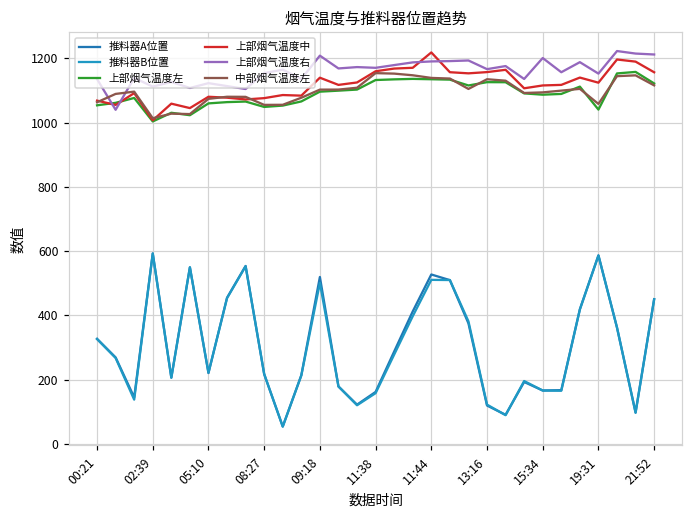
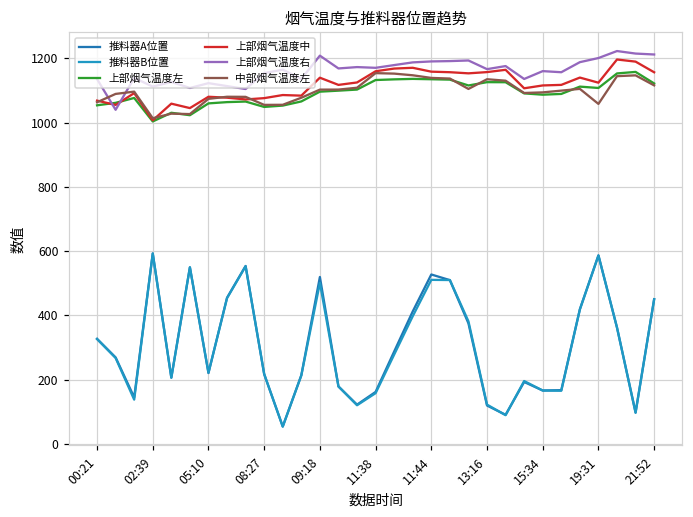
  {
    "上部烟气温度左": {
      "00:21": 1050,
      "05:10": 1060,
      "11:38": 1130,
      "13:16": 1130,
-     "19:31": 1040
+     "19:31": 1110
    },
    "上部烟气温度中": {
      "08:27": 1080,
      "09:18": 1140,
-     "11:44": 1220,
+     "11:44": 1160,
      "13:16": 1160,
      "15:34": 1120,
      "19:31": 1120,
      "21:52": 1160
    },
    "上部烟气温度右": {
      "09:18": 1210,
      "11:38": 1170,
      "11:44": 1190,
      "13:16": 1170,
-     "15:34": 1200,
-     "19:31": 1150,
+     "15:34": 1160,
+     "19:31": 1200,
      "21:52": 1210
    },
    "中部烟气温度左": {
      "13:16": 1140,
      "19:31": 1060
    }
  }
